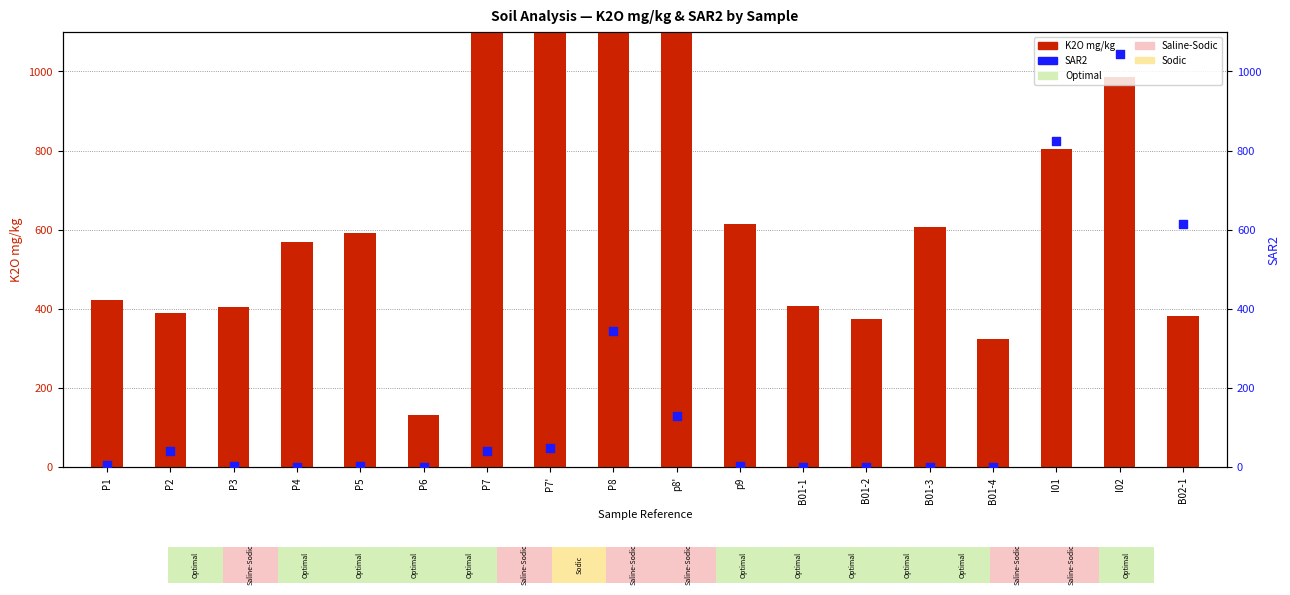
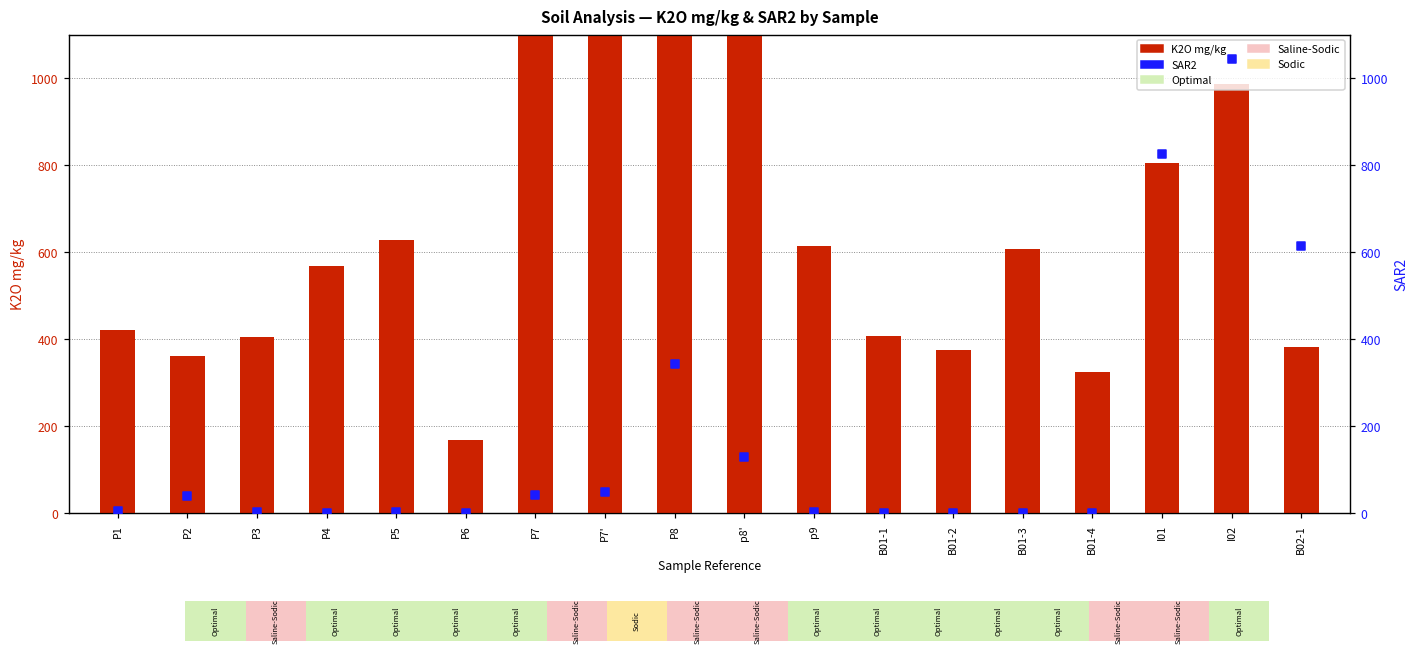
  {
    "K2O mg/kg": {
      "P1": 420,
-     "P2": 390,
+     "P2": 360,
      "P3": 410,
      "P4": 570,
-     "P5": 590,
-     "P6": 130,
+     "P5": 630,
+     "P6": 170,
      "p9": 610,
      "B01-1": 410,
      "B01-2": 380,
      "B01-3": 610,
      "B01-4": 320,
      "I01": 800,
      "B02-1": 380
    }
  }
